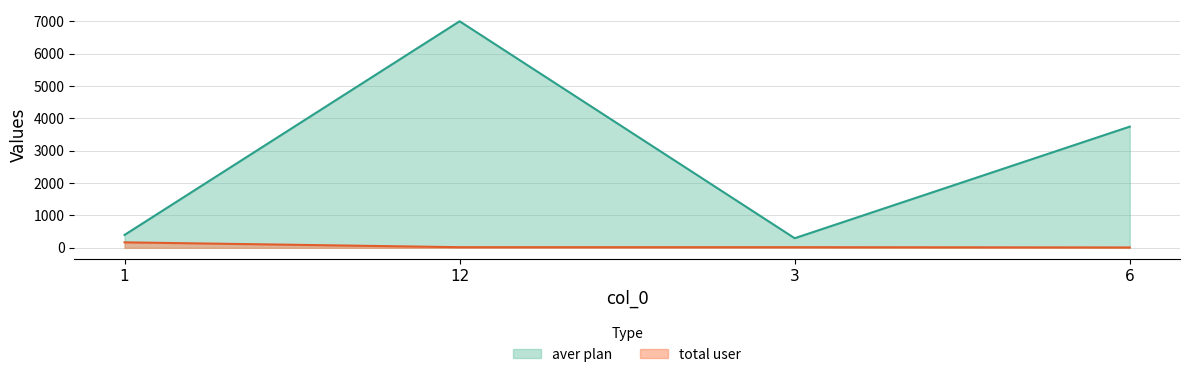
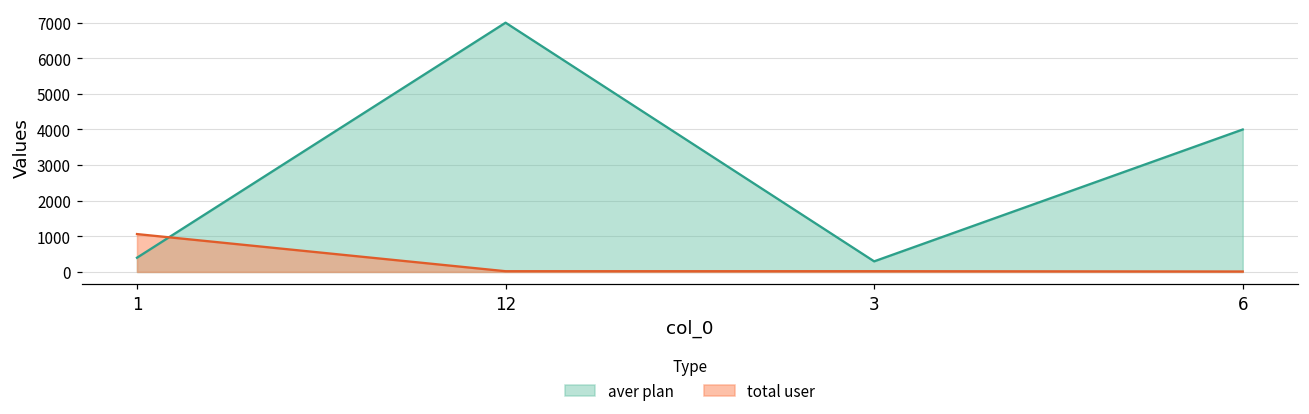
  {
    "aver plan": {
      "1": 400,
      "12": 7000,
      "3": 300,
-     "6": 3700
+     "6": 4000
    },
    "total user": {
-     "1": 200,
+     "1": 1100,
      "12": 0,
      "3": 0,
      "6": 0
    }
  }
